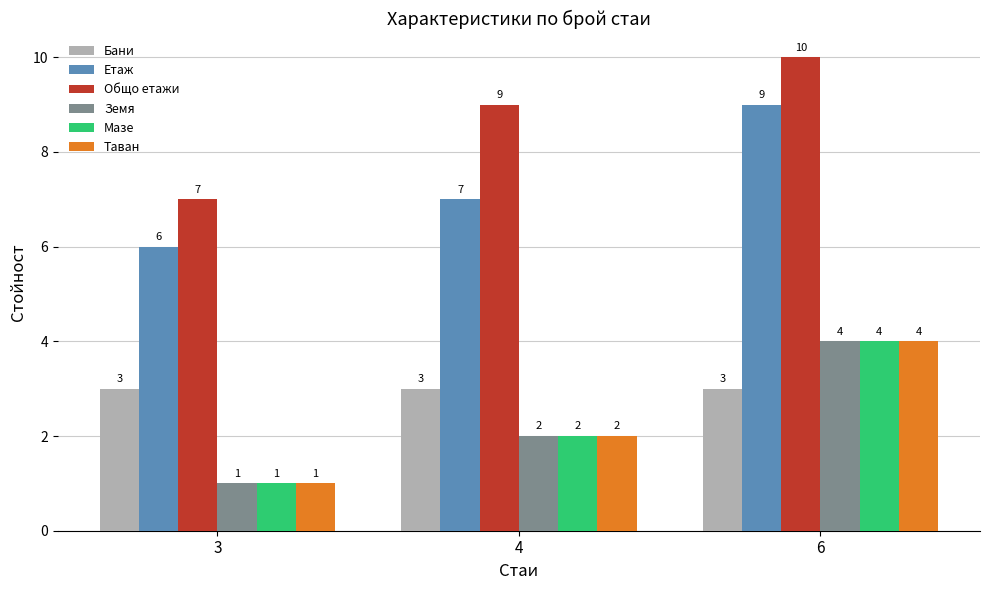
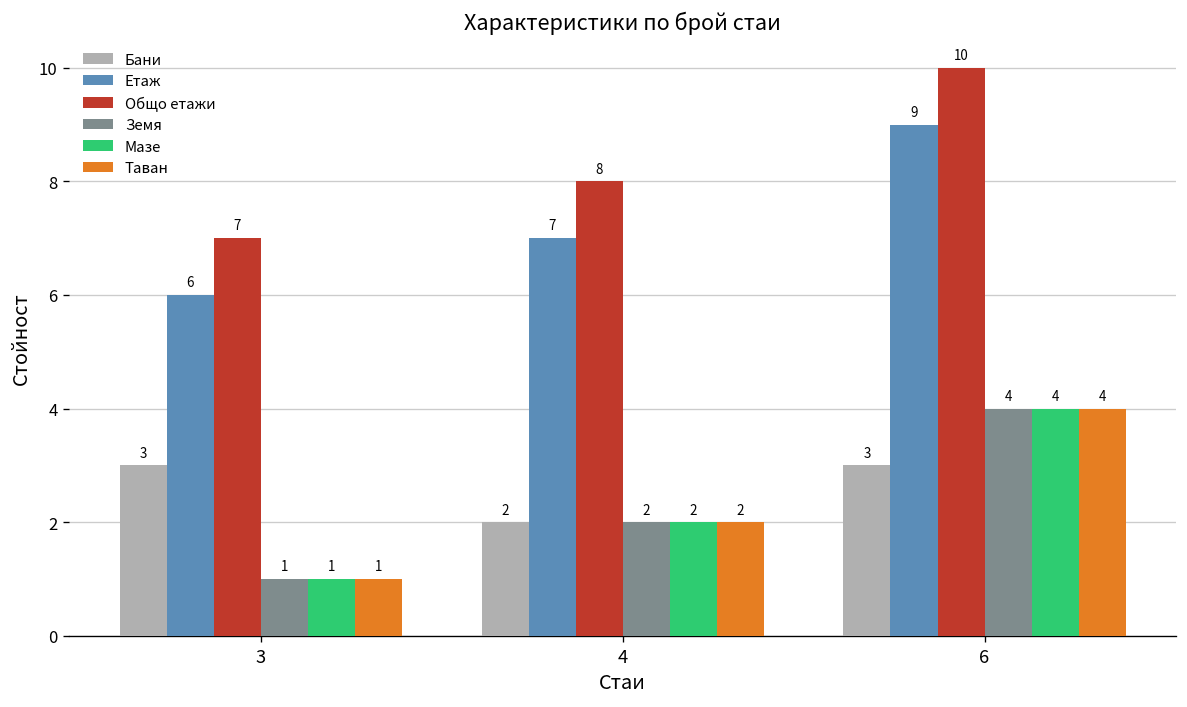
  {
    "Бани": {
      "3": 3,
-     "4": 3,
+     "4": 2,
      "6": 3
    },
    "Общо етажи": {
      "3": 7,
-     "4": 9,
+     "4": 8,
      "6": 10
    },
    "Мазе": {
      "3": 1,
      "4": 2,
      "6": 4
    },
    "Таван": {
      "3": 1,
      "4": 2,
      "6": 4
    }
  }
